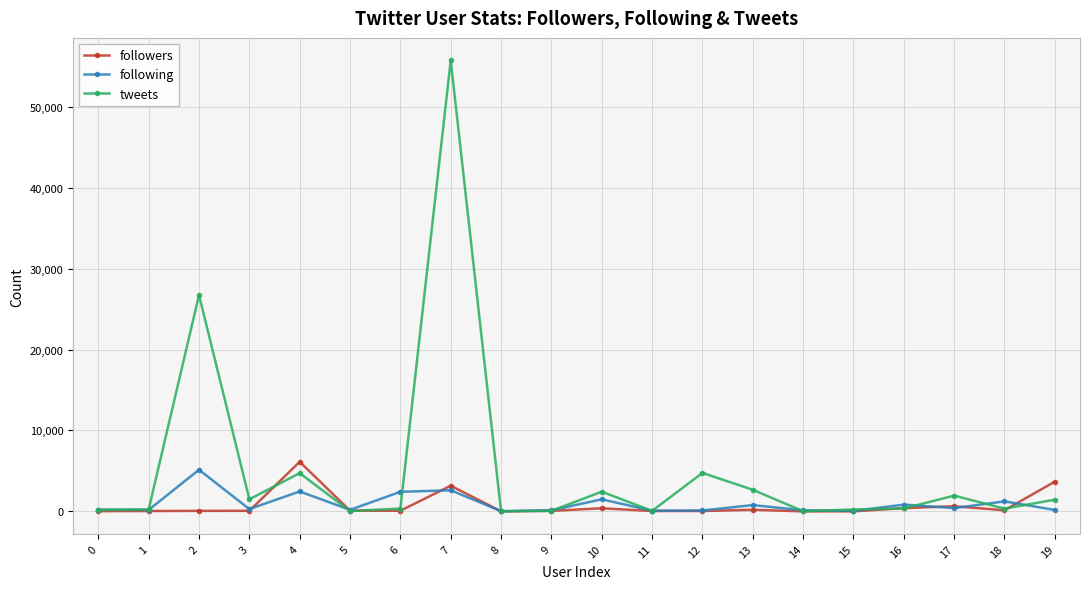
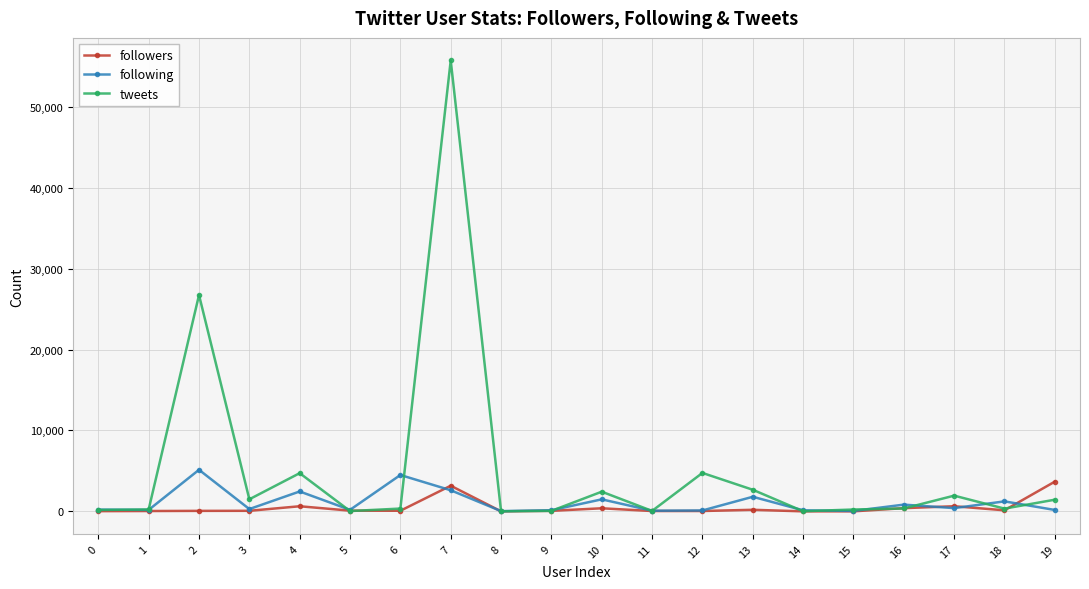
  {
    "followers": {
      "2": "0",
-     "4": "6,000",
+     "4": "1,000",
      "7": "3,000",
      "10": "0",
      "13": "0",
      "19": "4,000"
    },
    "following": {
      "2": "5,000",
      "4": "2,000",
-     "6": "2,000",
+     "6": "4,000",
      "7": "3,000",
      "10": "1,000",
-     "13": "1,000",
+     "13": "2,000",
      "16": "1,000",
      "18": "1,000",
      "19": "0"
    },
    "tweets": {
      "2": "27,000",
      "3": "1,000",
      "4": "5,000",
      "7": "56,000",
      "10": "2,000",
      "12": "5,000",
      "13": "3,000",
      "17": "2,000",
      "19": "1,000"
    }
  }
